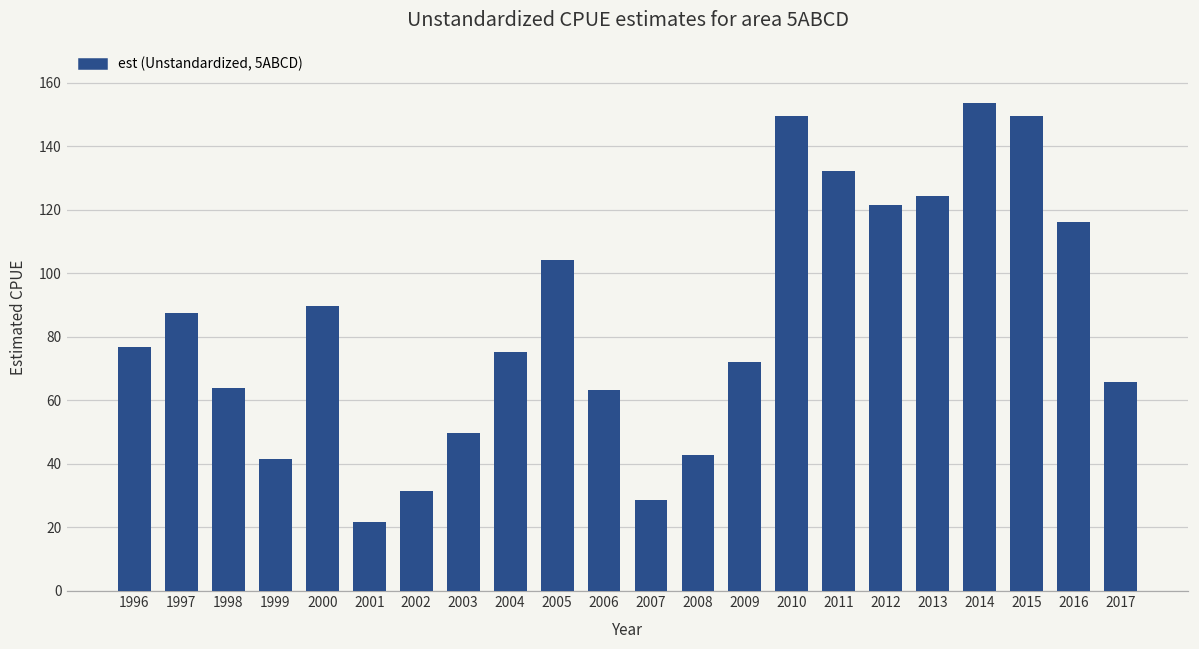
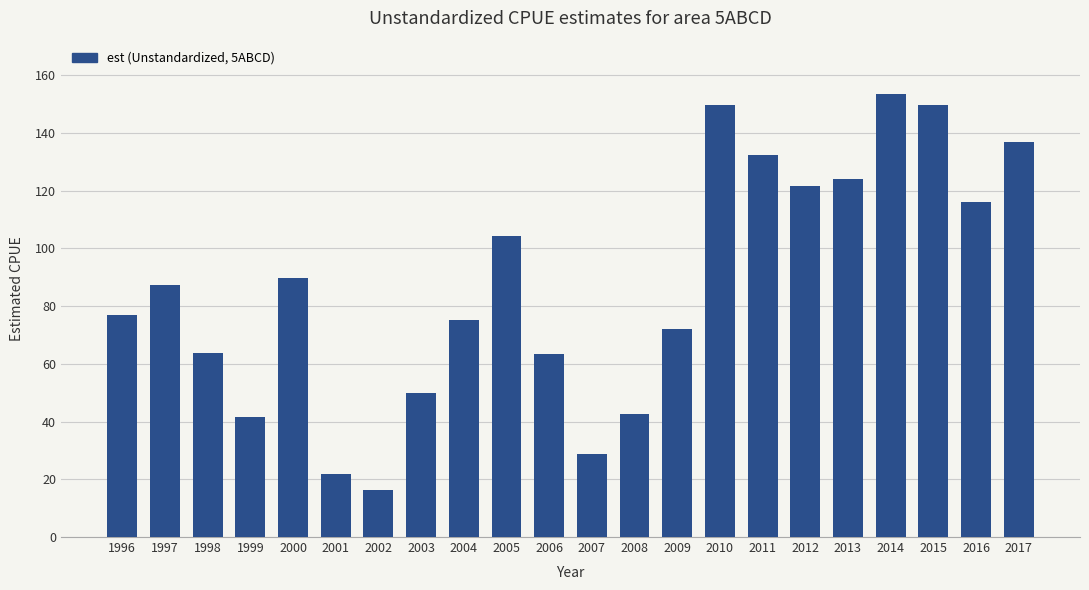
  {
    "1996": 77,
    "1997": 87,
    "1998": 64,
    "1999": 42,
    "2000": 90,
    "2001": 22,
-   "2002": 32,
+   "2002": 16,
    "2003": 50,
    "2004": 75,
    "2005": 104,
    "2006": 63,
    "2007": 29,
    "2008": 43,
    "2009": 72,
    "2010": 150,
    "2011": 132,
    "2012": 122,
    "2013": 124,
    "2014": 154,
    "2015": 150,
    "2016": 116,
-   "2017": 66
+   "2017": 137
  }
